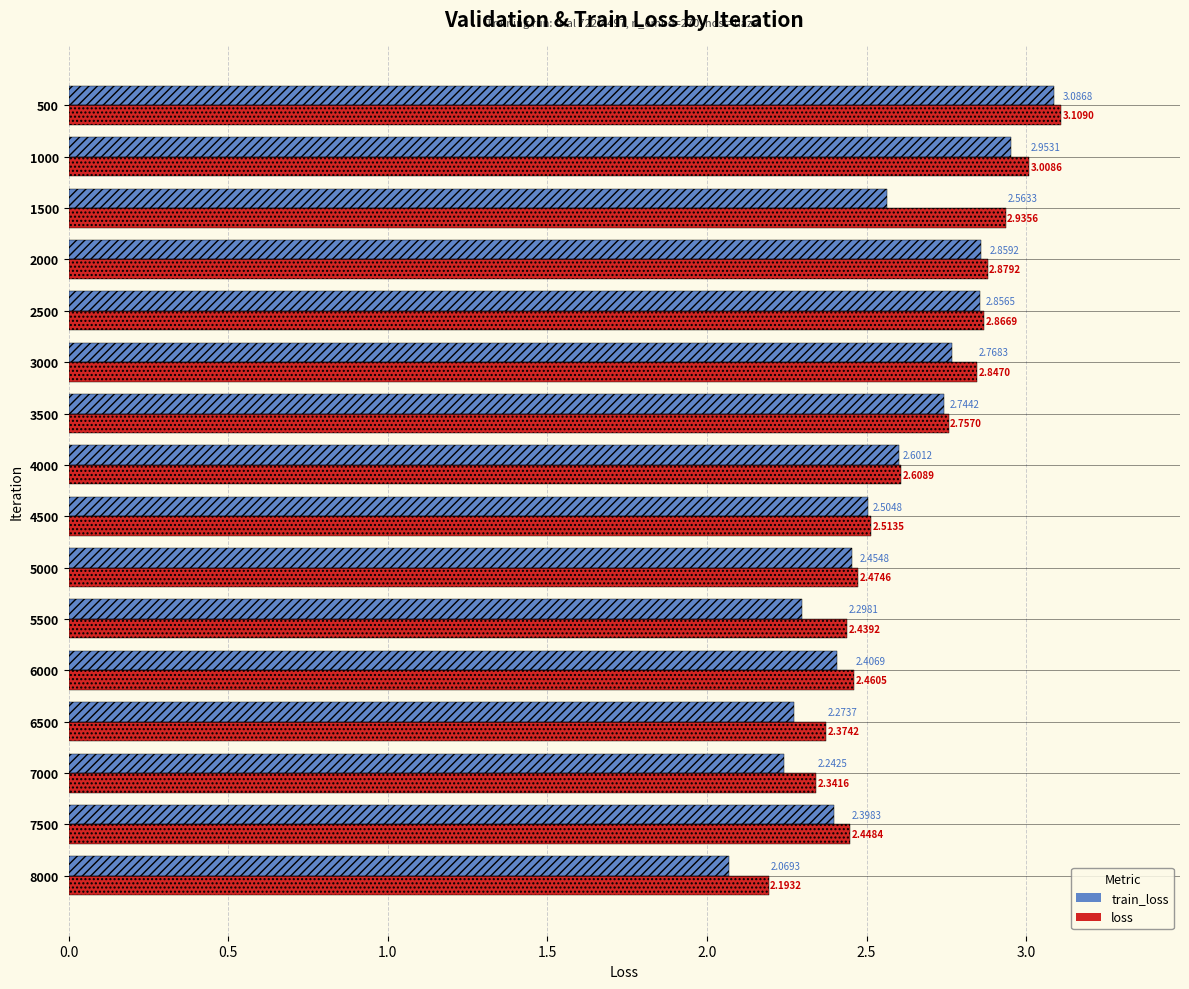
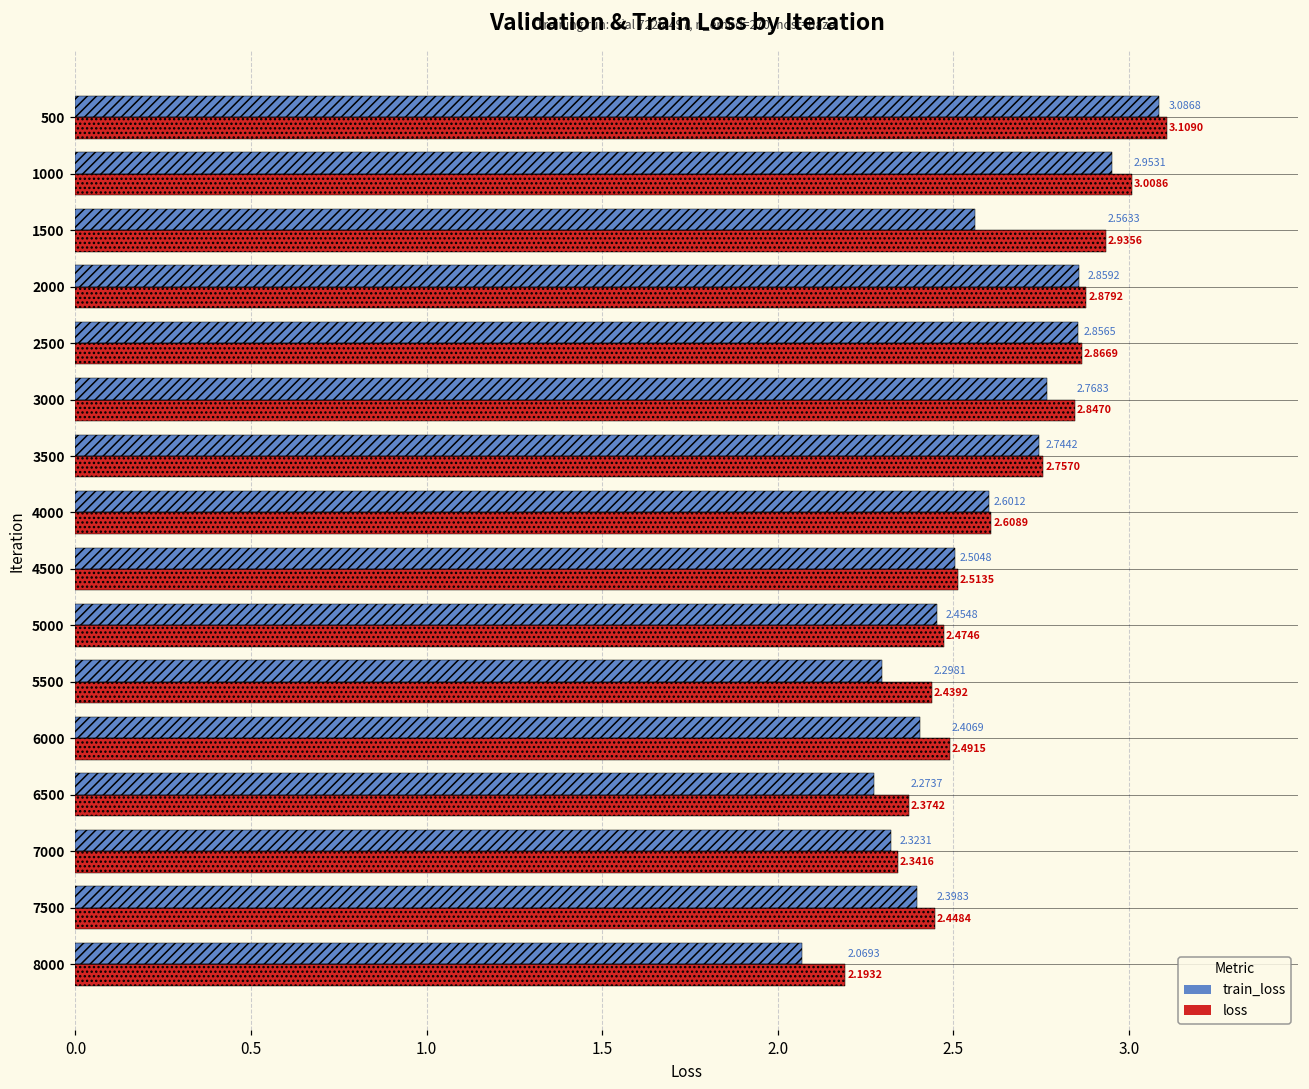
  {
    "train_loss": {
      "500": 3.0868,
      "1000": 2.9531,
      "2000": 2.8592,
      "2500": 2.8565,
      "3500": 2.7442,
      "4000": 2.6012,
      "4500": 2.5048,
      "5000": 2.4548,
-     "7000": 2.2425,
+     "7000": 2.3231,
      "7500": 2.3983
    },
    "loss": {
      "500": 3.1090,
      "1000": 3.0086,
      "1500": 2.9356,
      "2000": 2.8792,
      "2500": 2.8669,
      "3000": 2.8470,
      "3500": 2.7570,
      "4000": 2.6089,
      "4500": 2.5135,
      "5000": 2.4746,
      "5500": 2.4392,
-     "6000": 2.4605,
+     "6000": 2.4915,
      "6500": 2.3742,
      "7000": 2.3416,
      "7500": 2.4484,
      "8000": 2.1932
    }
  }
